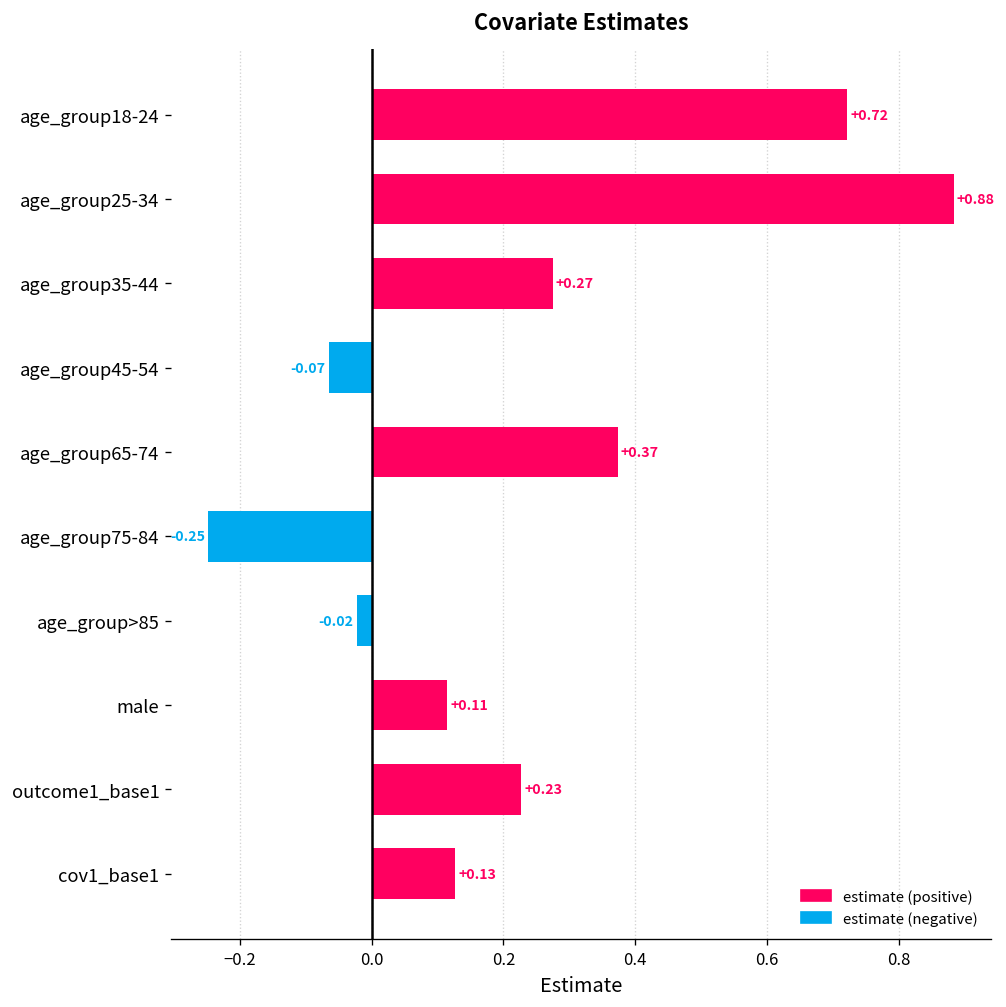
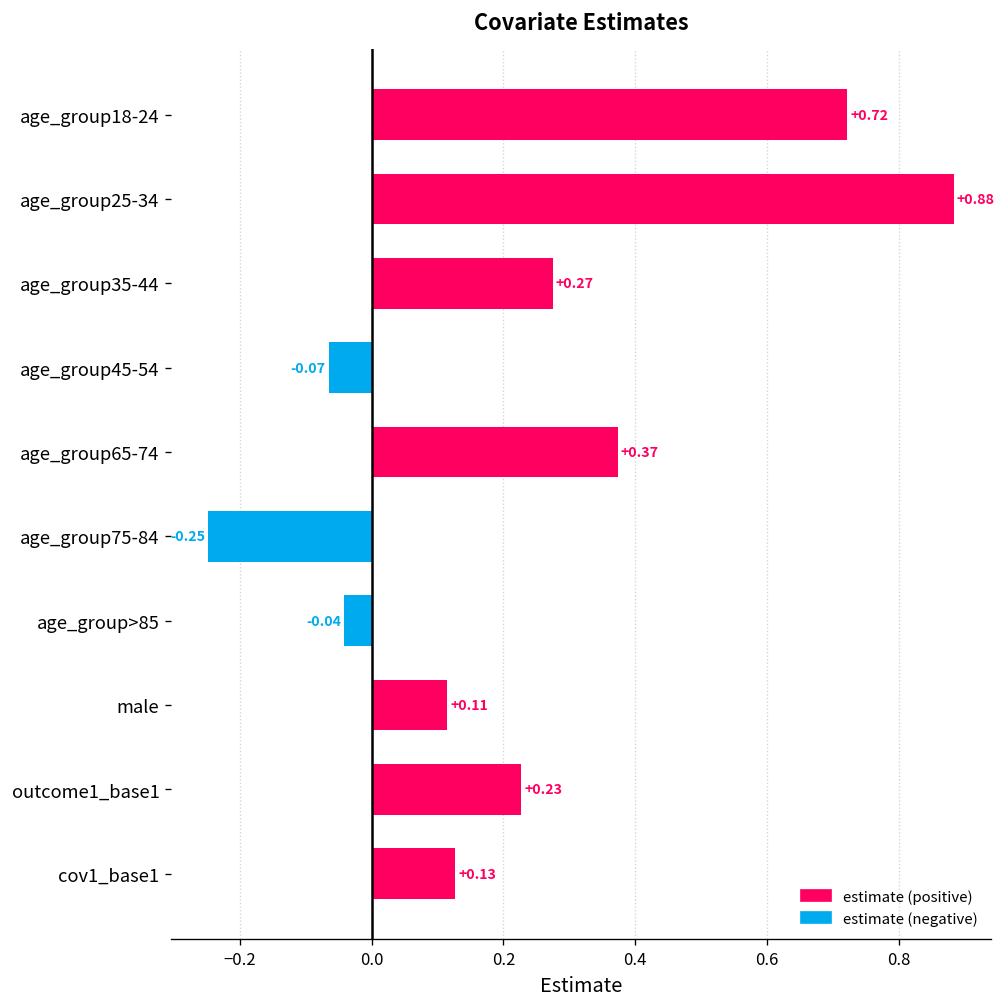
  {
    "age_group18-24": "+0.72",
    "age_group25-34": "+0.88",
    "age_group35-44": "+0.27",
    "age_group45-54": "-0.07",
    "age_group65-74": "+0.37",
    "age_group75-84": "-0.25",
-   "age_group>85": "-0.02",
+   "age_group>85": "-0.04",
    "male": "+0.11",
    "outcome1_base1": "+0.23",
    "cov1_base1": "+0.13"
  }
